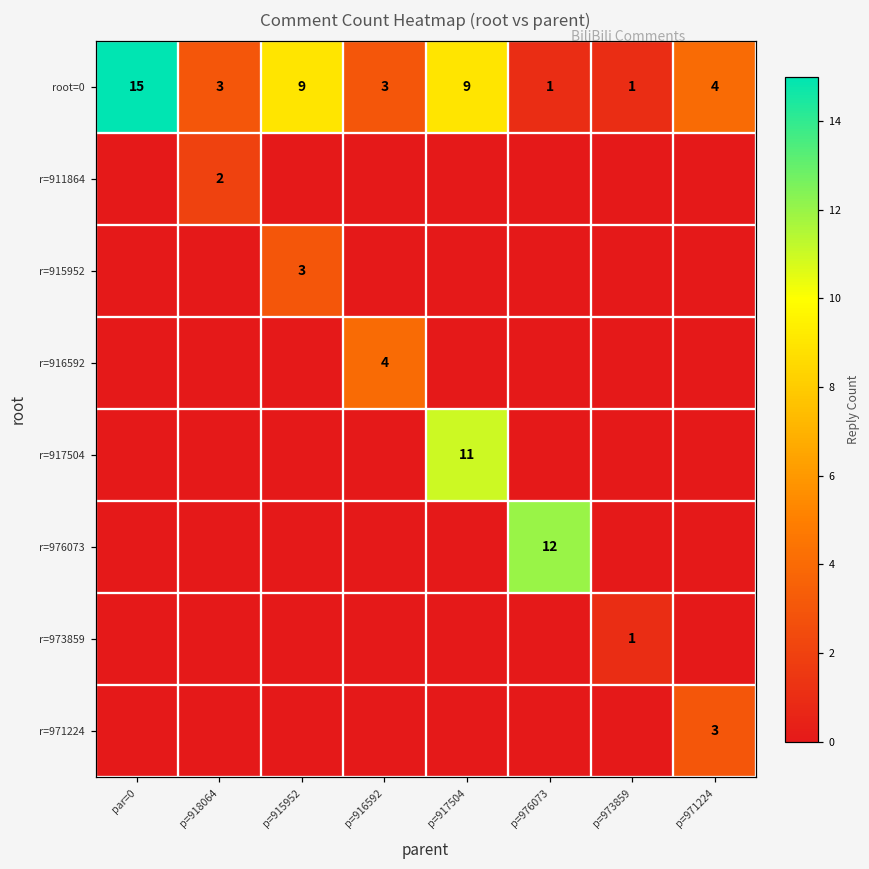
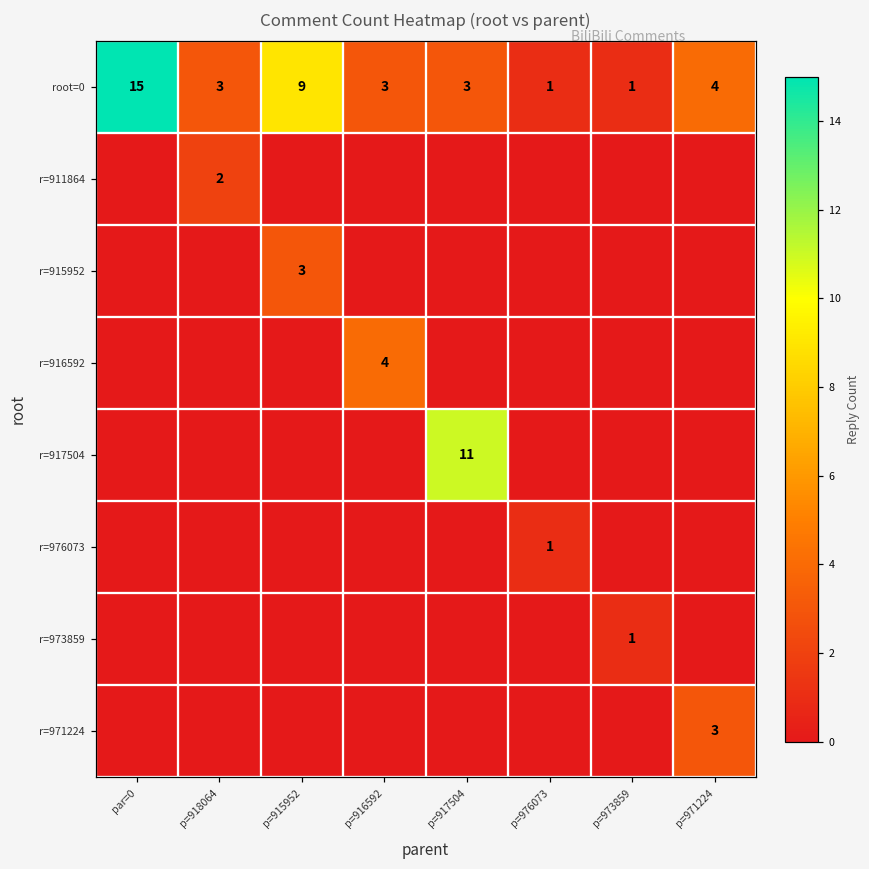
  {
    "root=0": {
      "par=0": 15,
      "p=918064": 3,
      "p=915952": 9,
      "p=916592": 3,
-     "p=917504": 9,
+     "p=917504": 3,
      "p=976073": 1,
      "p=973859": 1,
      "p=971224": 4
    },
    "r=911864": {
      "p=918064": 2
    },
    "r=915952": {
      "p=915952": 3
    },
    "r=916592": {
      "p=916592": 4
    },
    "r=917504": {
      "p=917504": 11
    },
    "r=976073": {
-     "p=976073": 12
+     "p=976073": 1
    },
    "r=973859": {
      "p=973859": 1
    },
    "r=971224": {
      "p=971224": 3
    }
  }
